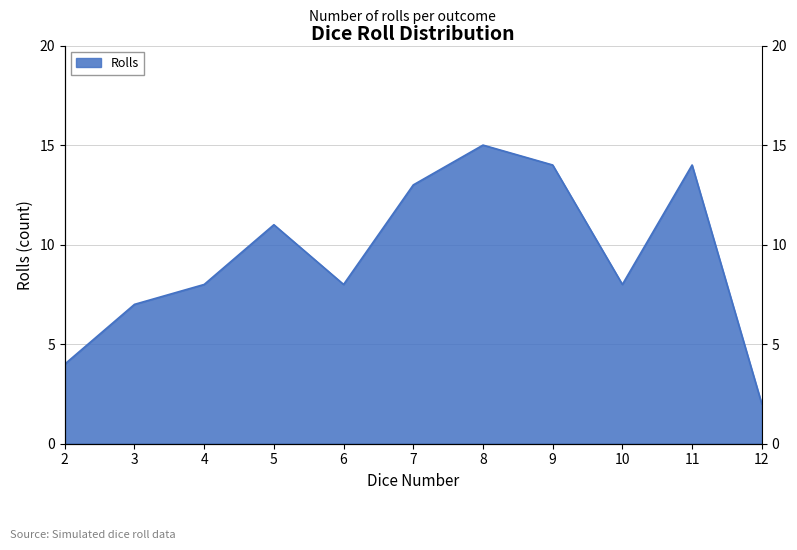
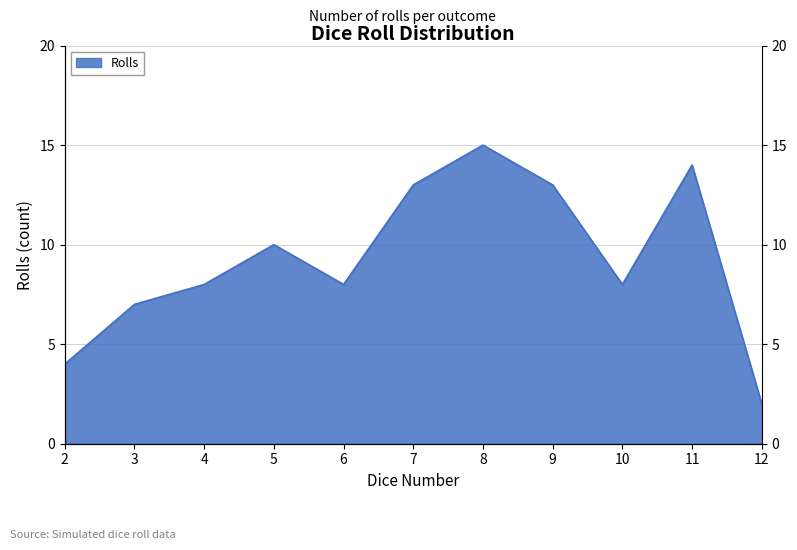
  {
    "2": 4,
    "3": 7,
    "4": 8,
-   "5": 11,
+   "5": 10,
    "6": 8,
    "7": 13,
    "8": 15,
-   "9": 14,
+   "9": 13,
    "10": 8,
    "11": 14,
    "12": 2
  }
